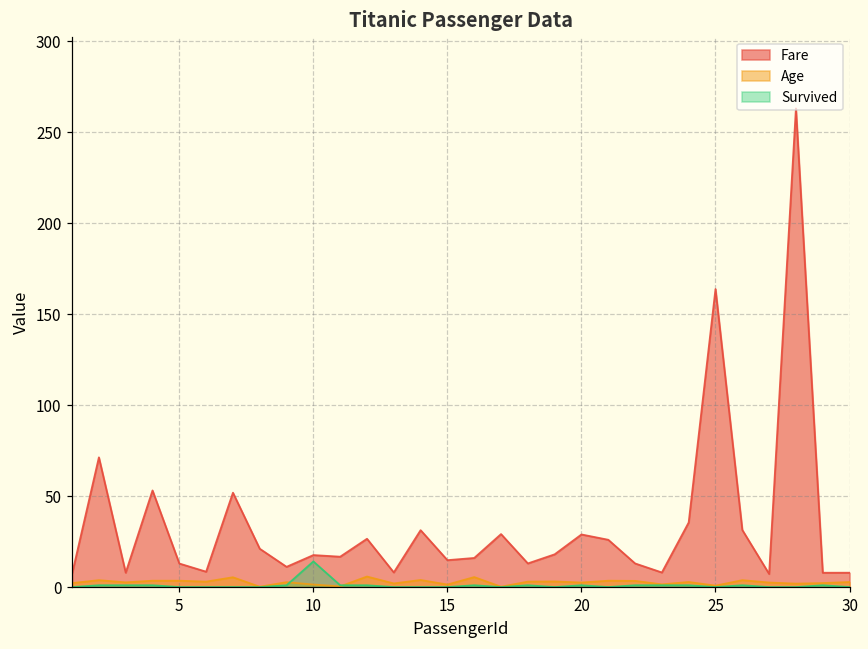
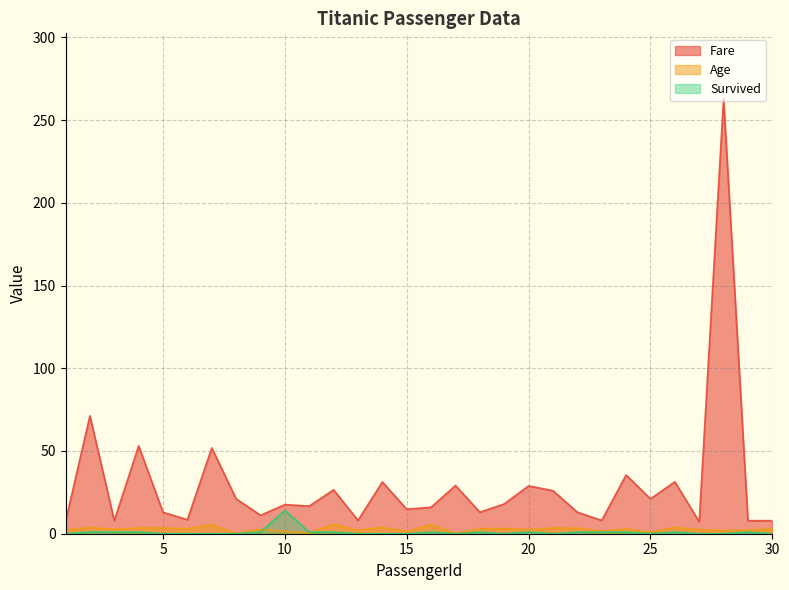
  {
    "Fare": {
      "5": 13,
      "10": 18,
      "15": 15,
      "20": 29,
-     "25": 164,
+     "25": 21,
      "30": 8
    },
    "Age": {
      "5": 4,
      "10": 1,
      "30": 3
    },
    "Survived": {
      "5": 0,
      "10": 14,
      "30": 0
    }
  }
